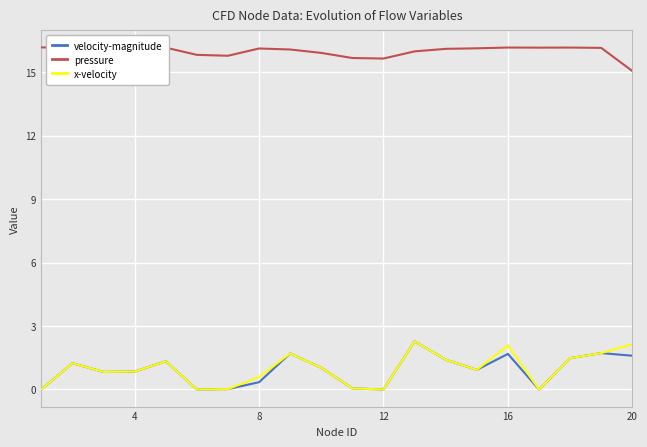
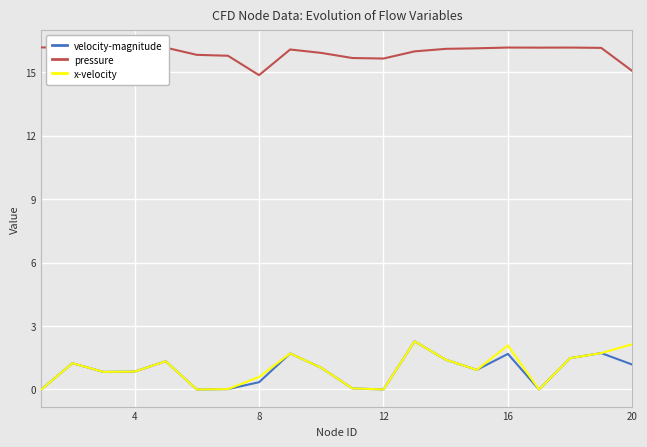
  {
    "velocity-magnitude": {
      "8": 0.3,
      "16": 1.7,
-     "20": 1.6
+     "20": 1.2
    },
    "pressure": {
-     "8": 16.1,
+     "8": 14.9,
      "12": 15.6,
      "16": 16.2,
      "20": 15.0
    },
    "x-velocity": {
      "8": 0.6,
      "16": 2.1,
      "20": 2.1
    }
  }
